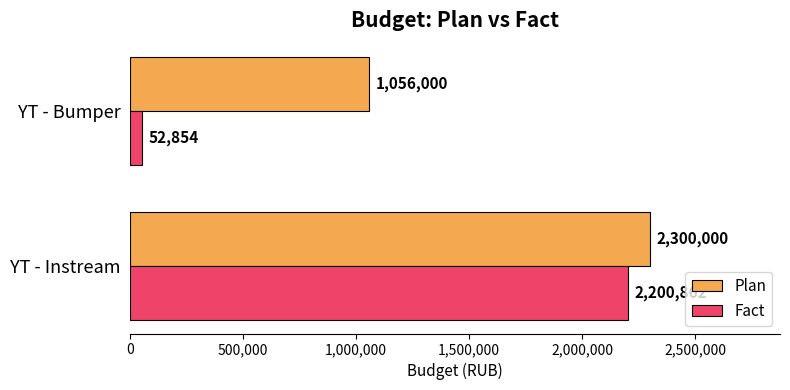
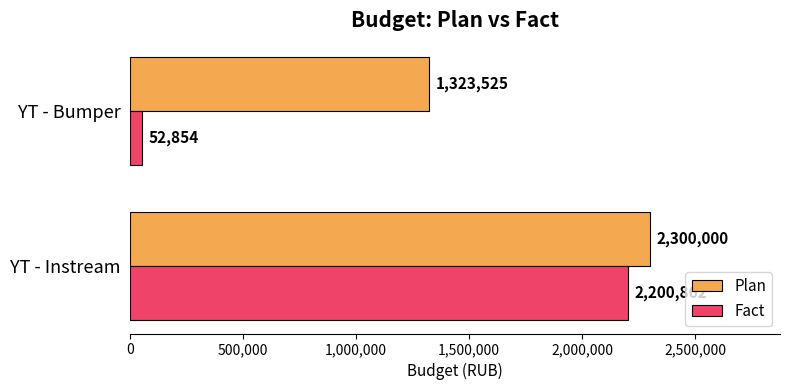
  {
    "Plan": {
-     "YT - Bumper": "1,056,000",
+     "YT - Bumper": "1,323,525",
      "YT - Instream": "2,300,000"
    },
    "Fact": {
      "YT - Bumper": "52,854"
    }
  }
